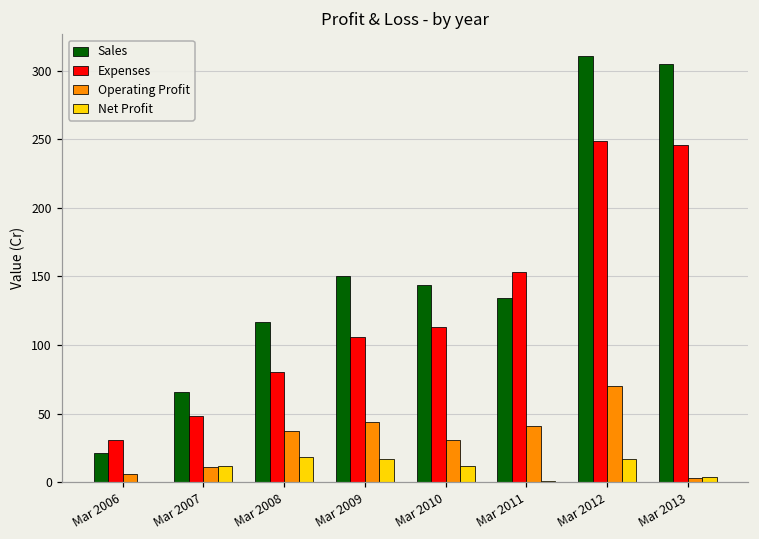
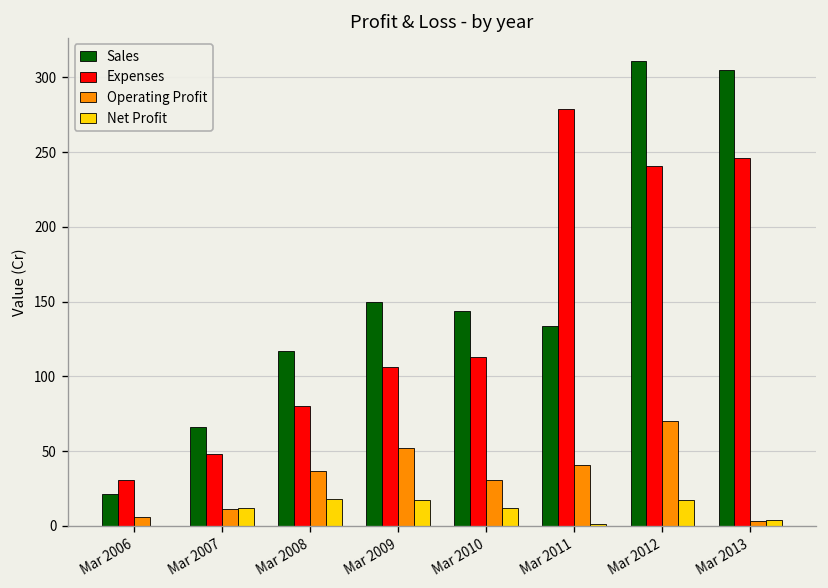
  {
    "Sales": {
      "Mar 2006": 21,
      "Mar 2007": 66,
      "Mar 2008": 117,
      "Mar 2009": 150,
      "Mar 2010": 144,
      "Mar 2011": 134,
      "Mar 2012": 311,
      "Mar 2013": 305
    },
    "Expenses": {
      "Mar 2006": 31,
      "Mar 2007": 48,
      "Mar 2008": 80,
      "Mar 2009": 106,
      "Mar 2010": 113,
-     "Mar 2011": 153,
-     "Mar 2012": 249,
+     "Mar 2011": 279,
+     "Mar 2012": 241,
      "Mar 2013": 246
    },
    "Operating Profit": {
      "Mar 2006": 6,
      "Mar 2007": 11,
      "Mar 2008": 37,
-     "Mar 2009": 44,
+     "Mar 2009": 52,
      "Mar 2010": 31,
      "Mar 2011": 41,
      "Mar 2012": 70,
      "Mar 2013": 3
    },
    "Net Profit": {
      "Mar 2006": 0,
      "Mar 2007": 12,
      "Mar 2008": 18,
      "Mar 2009": 17,
      "Mar 2010": 12,
      "Mar 2012": 17,
      "Mar 2013": 4
    }
  }
